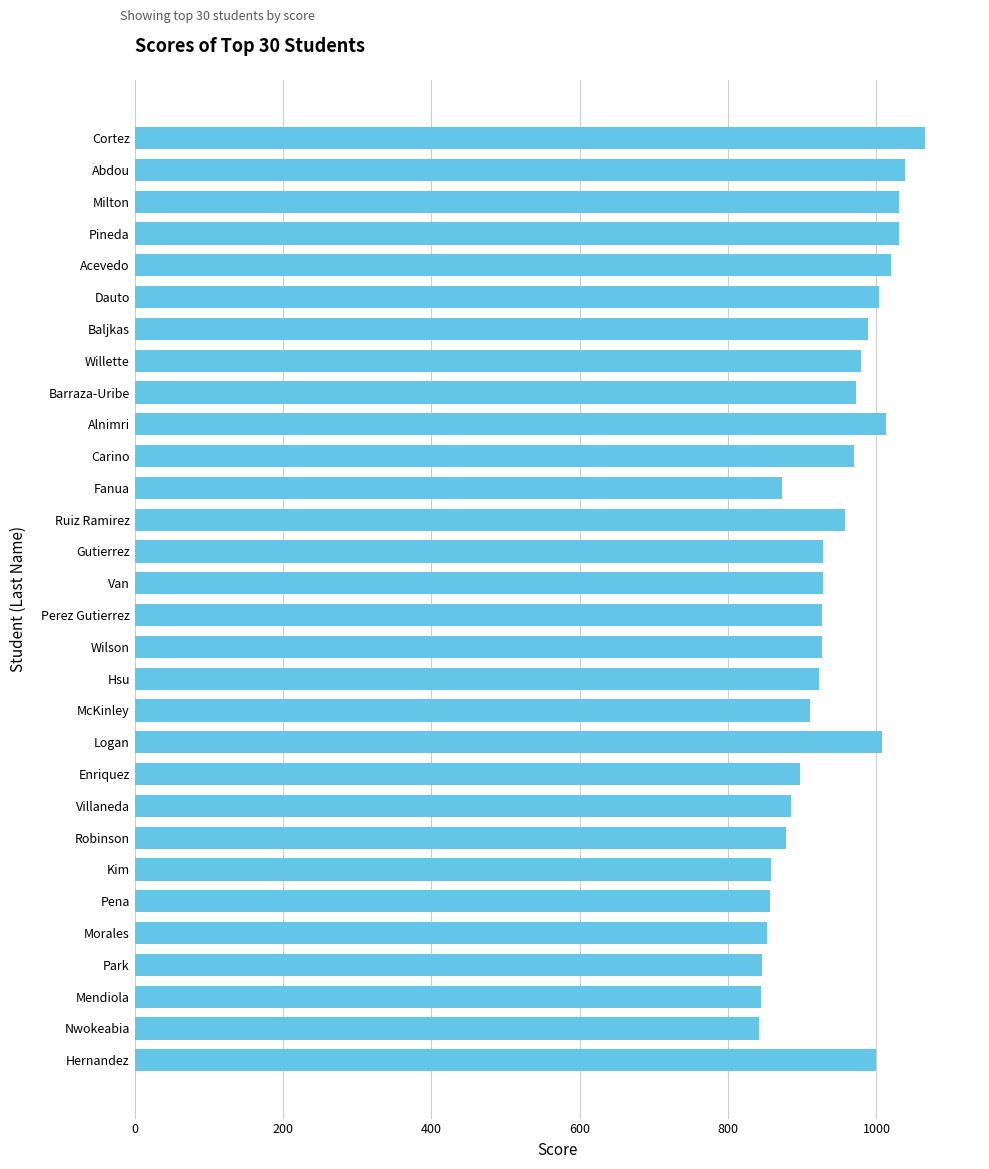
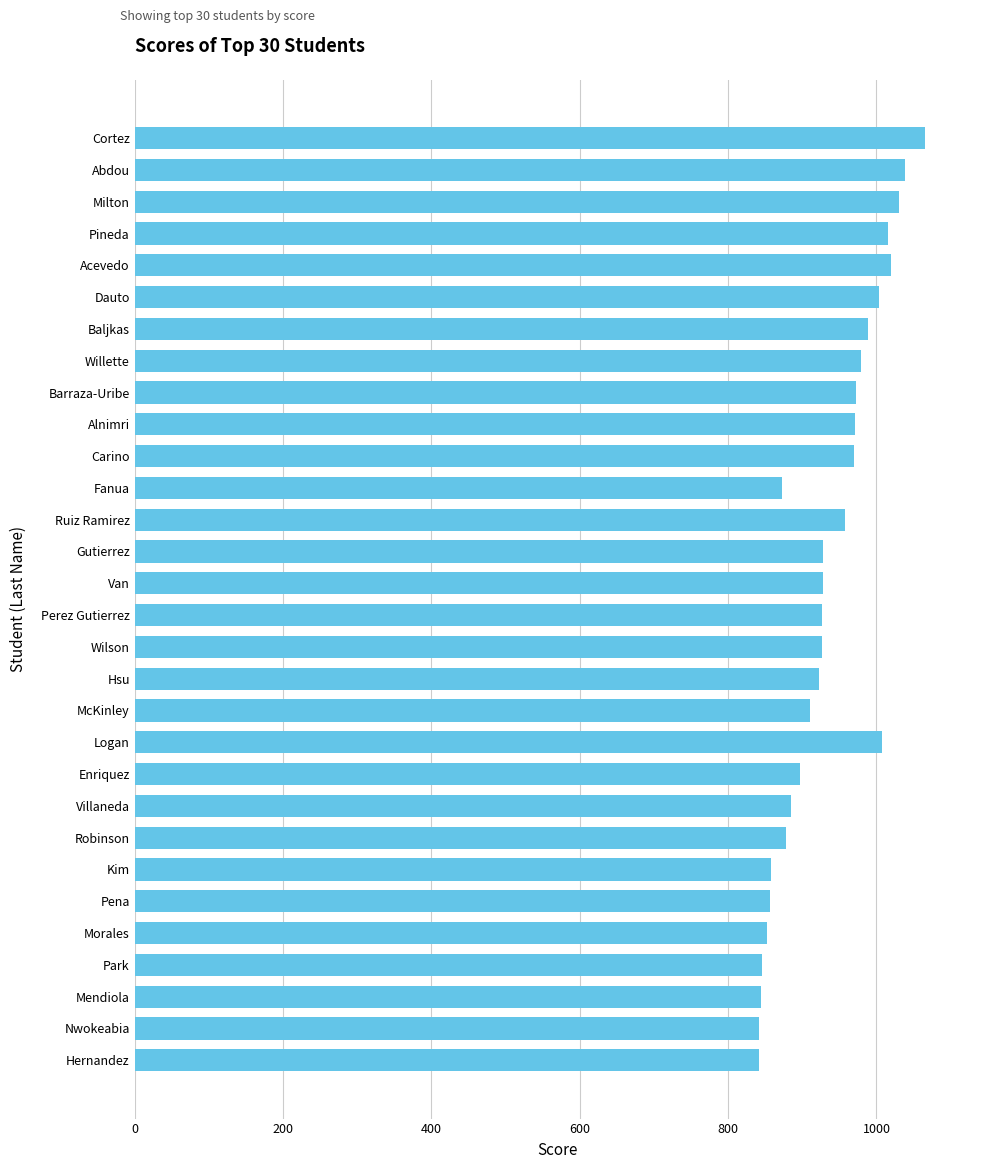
  {
    "Cortez": 1070,
    "Abdou": 1040,
    "Milton": 1030,
-   "Pineda": 1030,
+   "Pineda": 1020,
    "Acevedo": 1020,
    "Dauto": 1000,
    "Baljkas": 990,
    "Willette": 980,
    "Barraza-Uribe": 970,
-   "Alnimri": 1010,
+   "Alnimri": 970,
    "Carino": 970,
    "Fanua": 870,
    "Ruiz Ramirez": 960,
    "Gutierrez": 930,
    "Van": 930,
    "Perez Gutierrez": 930,
    "Wilson": 930,
    "Hsu": 920,
    "McKinley": 910,
    "Logan": 1010,
    "Enriquez": 900,
    "Villaneda": 890,
    "Robinson": 880,
    "Kim": 860,
    "Pena": 860,
    "Morales": 850,
    "Park": 850,
    "Mendiola": 840,
    "Nwokeabia": 840,
-   "Hernandez": 1000
+   "Hernandez": 840
  }
